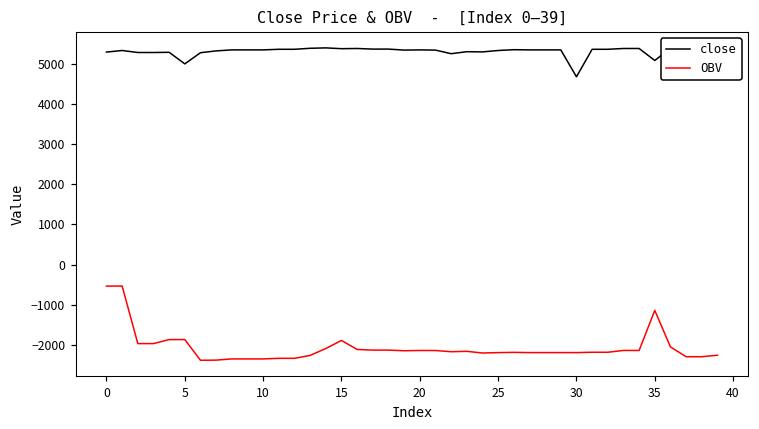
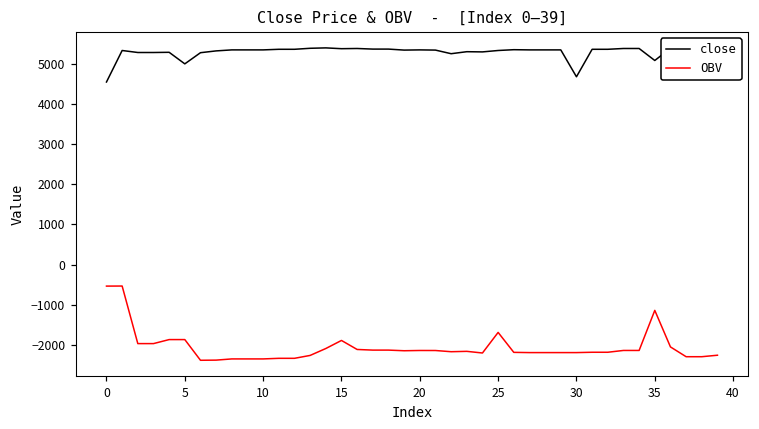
  {
    "close": {
-     "0": 5300,
+     "0": 4600,
      "5": 5000,
      "10": 5400,
      "15": 5400,
      "20": 5400,
      "25": 5300,
      "30": 4700,
      "35": 5100
    },
    "OBV": {
      "0": -500,
      "5": -1900,
      "10": -2300,
      "15": -1900,
      "20": -2100,
-     "25": -2200,
+     "25": -1700,
      "30": -2200,
      "35": -1100
    }
  }
